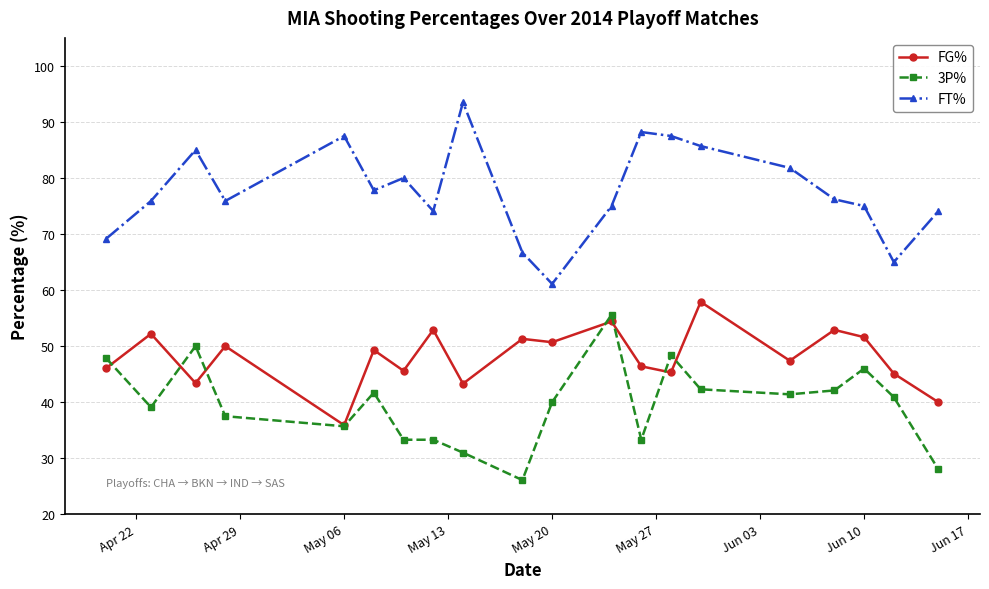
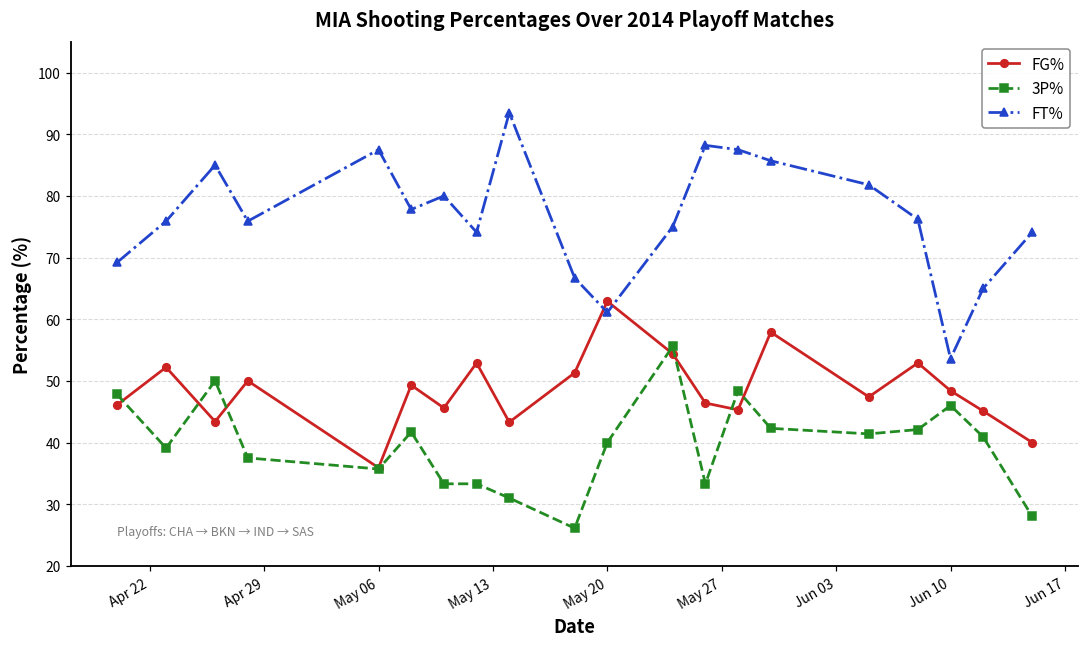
  {
    "FG%": {
-     "May 20": 51,
-     "Jun 10": 52
+     "May 20": 63,
+     "Jun 10": 48
    },
    "3P%": {
      "May 20": 40,
      "Jun 10": 46
    },
    "FT%": {
      "May 06": 88,
      "May 20": 61,
-     "Jun 10": 75
+     "Jun 10": 54
    }
  }
